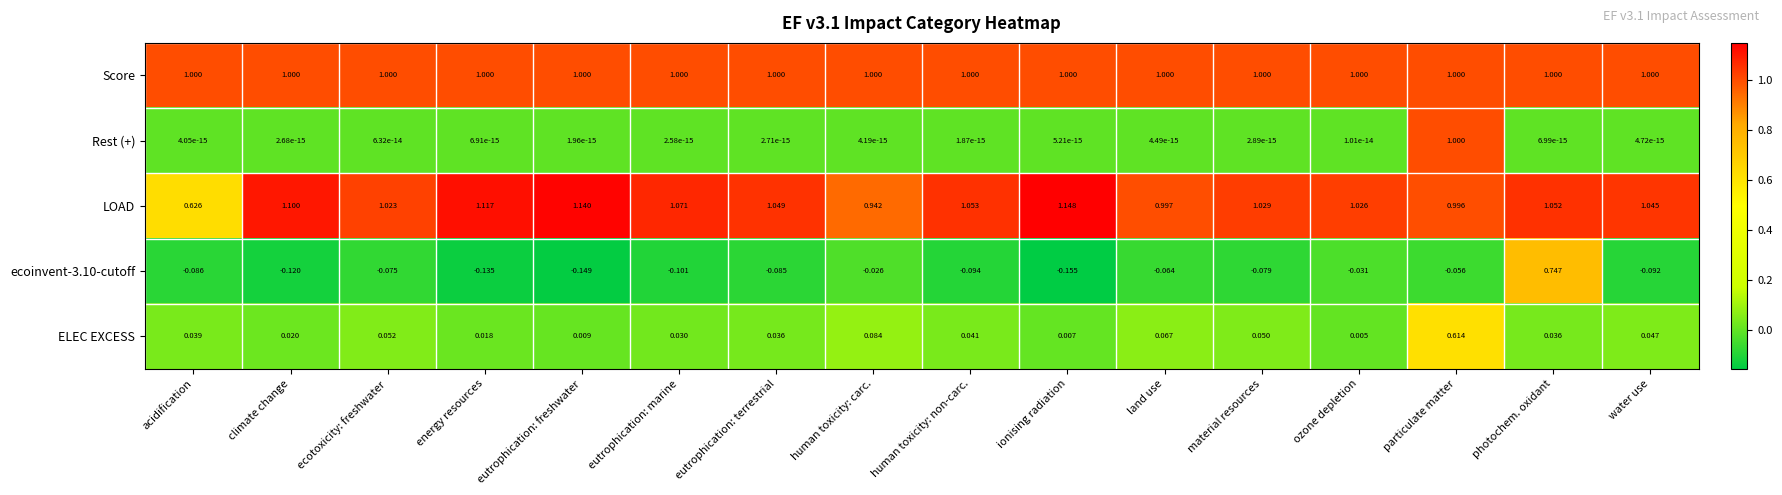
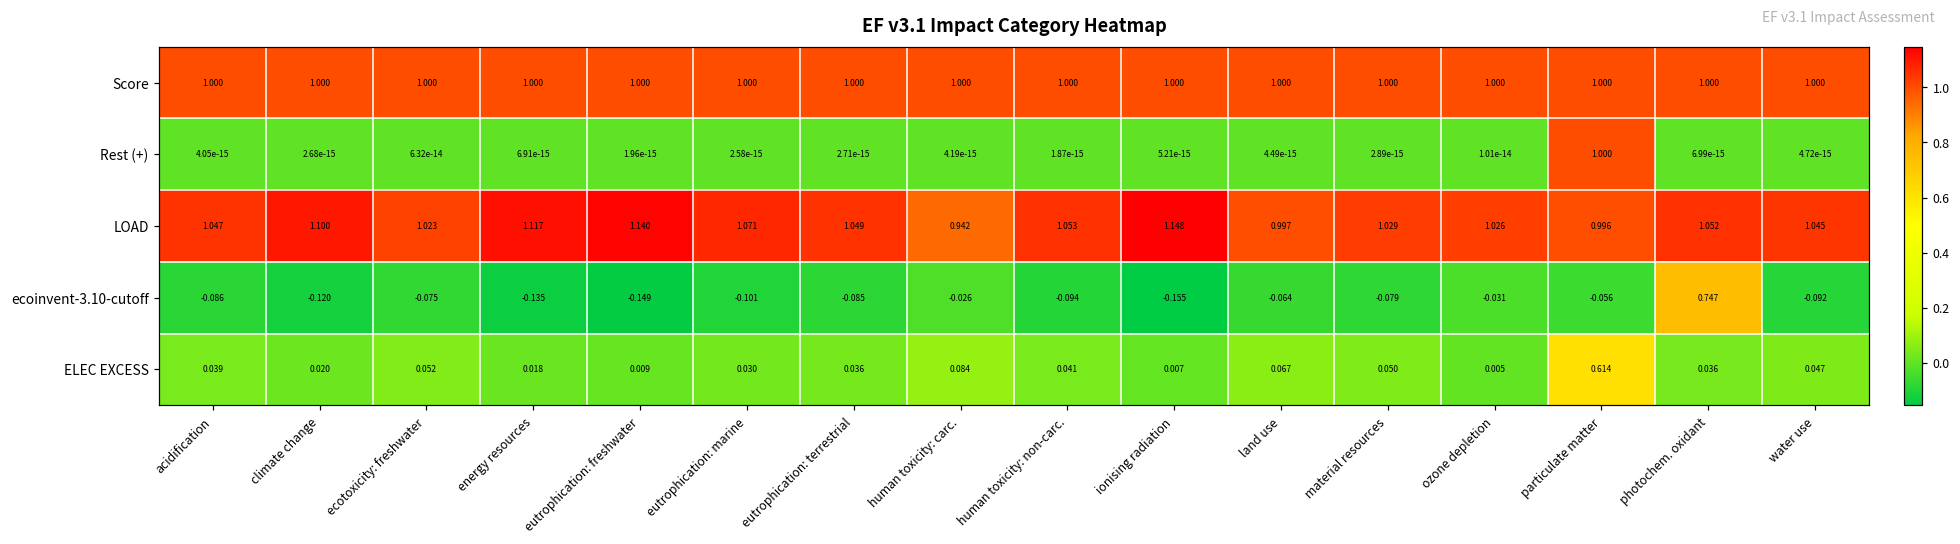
  {
    "Score": {
      "acidification": "1.000",
      "climate change": "1.000",
      "ecotoxicity: freshwater": "1.000",
      "energy resources": "1.000",
      "eutrophication: freshwater": "1.000",
      "eutrophication: marine": "1.000",
      "eutrophication: terrestrial": "1.000",
      "human toxicity: carc.": "1.000",
      "human toxicity: non-carc.": "1.000",
      "ionising radiation": "1.000",
      "land use": "1.000",
      "material resources": "1.000",
      "ozone depletion": "1.000",
      "particulate matter": "1.000",
      "photochem. oxidant": "1.000",
      "water use": "1.000"
    },
    "Rest (+)": {
      "acidification": "4.05e-15",
      "climate change": "2.68e-15",
      "ecotoxicity: freshwater": "6.32e-14",
      "energy resources": "6.91e-15",
      "eutrophication: freshwater": "1.96e-15",
      "eutrophication: marine": "2.58e-15",
      "eutrophication: terrestrial": "2.71e-15",
      "human toxicity: carc.": "4.19e-15",
      "human toxicity: non-carc.": "1.87e-15",
      "ionising radiation": "5.21e-15",
      "land use": "4.49e-15",
      "material resources": "2.89e-15",
      "ozone depletion": "1.01e-14",
      "particulate matter": "1.000",
      "photochem. oxidant": "6.99e-15",
      "water use": "4.72e-15"
    },
    "LOAD": {
-     "acidification": "0.626",
+     "acidification": "1.047",
      "climate change": "1.100",
      "ecotoxicity: freshwater": "1.023",
      "energy resources": "1.117",
      "eutrophication: freshwater": "1.140",
      "eutrophication: marine": "1.071",
      "eutrophication: terrestrial": "1.049",
      "human toxicity: carc.": "0.942",
      "human toxicity: non-carc.": "1.053",
      "ionising radiation": "1.148",
      "land use": "0.997",
      "material resources": "1.029",
      "ozone depletion": "1.026",
      "particulate matter": "0.996",
      "photochem. oxidant": "1.052",
      "water use": "1.045"
    },
    "ecoinvent-3.10-cutoff": {
      "acidification": "-0.086",
      "climate change": "-0.120",
      "ecotoxicity: freshwater": "-0.075",
      "energy resources": "-0.135",
      "eutrophication: freshwater": "-0.149",
      "eutrophication: marine": "-0.101",
      "eutrophication: terrestrial": "-0.085",
      "human toxicity: carc.": "-0.026",
      "human toxicity: non-carc.": "-0.094",
      "ionising radiation": "-0.155",
      "land use": "-0.064",
      "material resources": "-0.079",
      "ozone depletion": "-0.031",
      "particulate matter": "-0.056",
      "photochem. oxidant": "0.747",
      "water use": "-0.092"
    },
    "ELEC EXCESS": {
      "acidification": "0.039",
      "climate change": "0.020",
      "ecotoxicity: freshwater": "0.052",
      "energy resources": "0.018",
      "eutrophication: freshwater": "0.009",
      "eutrophication: marine": "0.030",
      "eutrophication: terrestrial": "0.036",
      "human toxicity: carc.": "0.084",
      "human toxicity: non-carc.": "0.041",
      "ionising radiation": "0.007",
      "land use": "0.067",
      "material resources": "0.050",
      "ozone depletion": "0.005",
      "particulate matter": "0.614",
      "photochem. oxidant": "0.036",
      "water use": "0.047"
    }
  }
